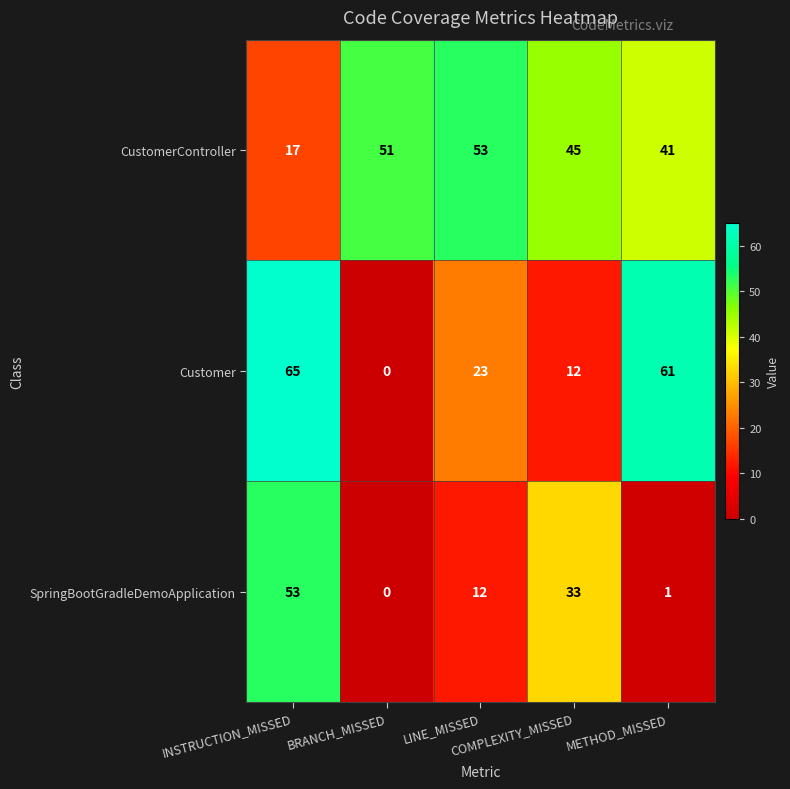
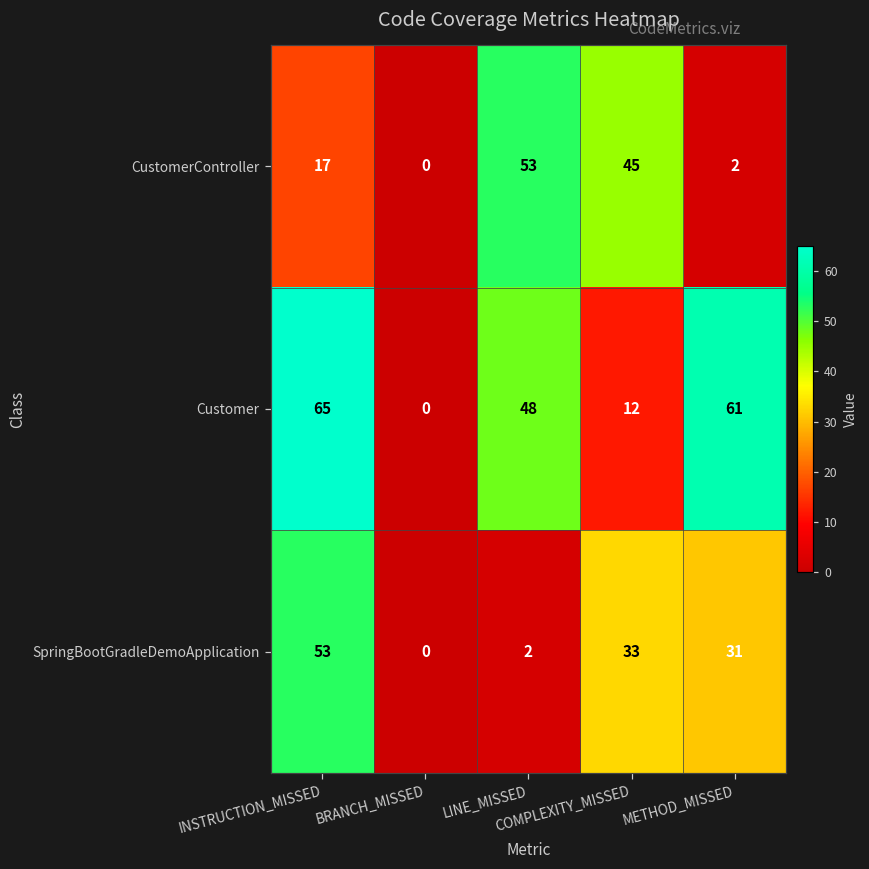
  {
    "CustomerController": {
      "INSTRUCTION_MISSED": 17,
-     "BRANCH_MISSED": 51,
+     "BRANCH_MISSED": 0,
      "LINE_MISSED": 53,
      "COMPLEXITY_MISSED": 45,
-     "METHOD_MISSED": 41
+     "METHOD_MISSED": 2
    },
    "Customer": {
      "INSTRUCTION_MISSED": 65,
      "BRANCH_MISSED": 0,
-     "LINE_MISSED": 23,
+     "LINE_MISSED": 48,
      "COMPLEXITY_MISSED": 12,
      "METHOD_MISSED": 61
    },
    "SpringBootGradleDemoApplication": {
      "INSTRUCTION_MISSED": 53,
      "BRANCH_MISSED": 0,
-     "LINE_MISSED": 12,
+     "LINE_MISSED": 2,
      "COMPLEXITY_MISSED": 33,
-     "METHOD_MISSED": 1
+     "METHOD_MISSED": 31
    }
  }
